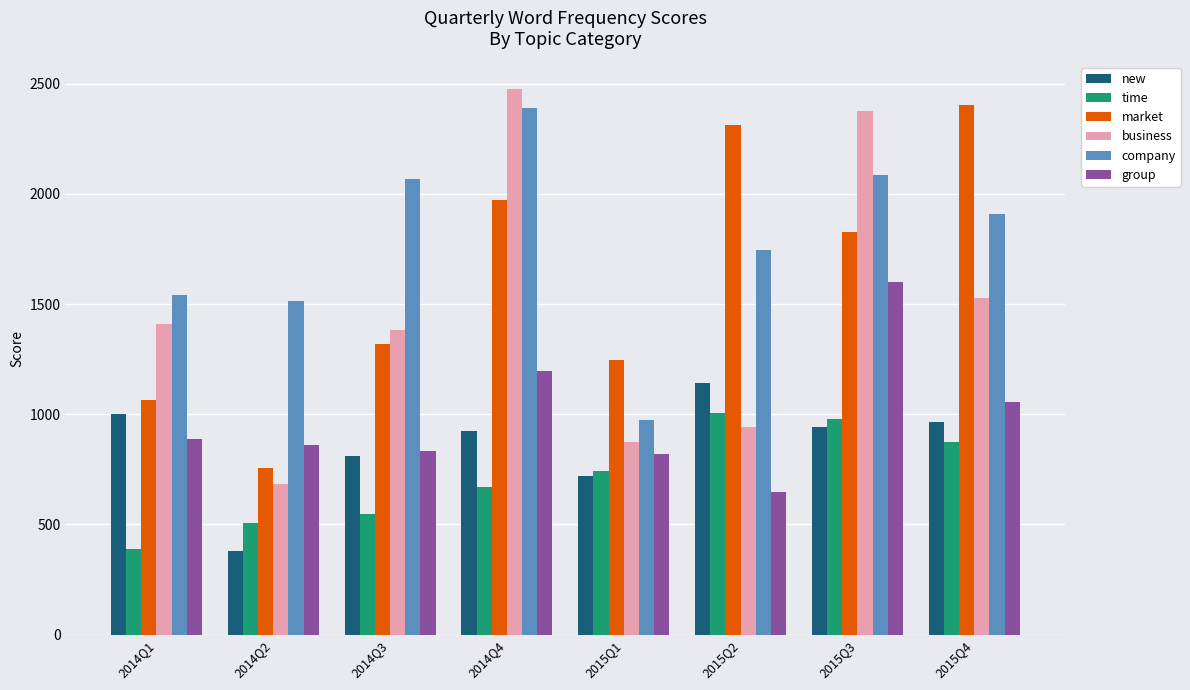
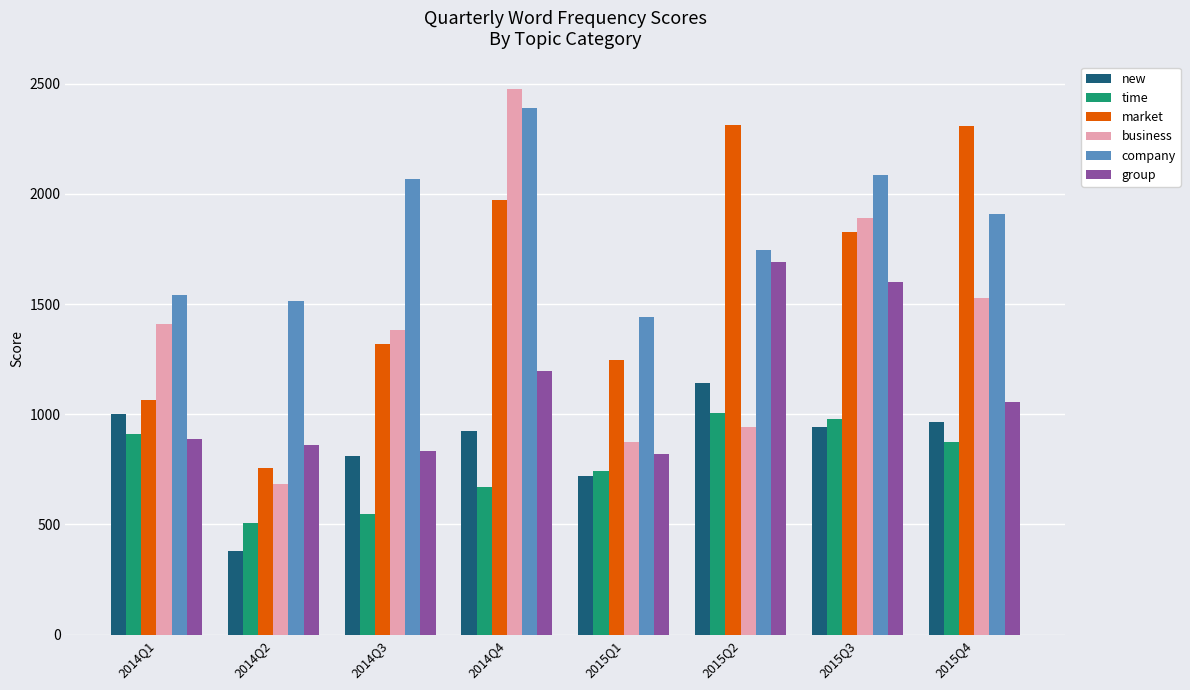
  {
    "new": {
      "2014Q1": 1000,
      "2014Q2": 380,
      "2014Q3": 810,
      "2014Q4": 920,
      "2015Q1": 720,
      "2015Q2": 1140,
      "2015Q3": 940,
      "2015Q4": 960
    },
    "time": {
-     "2014Q1": 390,
+     "2014Q1": 910,
      "2014Q2": 510,
      "2014Q3": 550,
      "2014Q4": 670,
      "2015Q1": 740,
      "2015Q2": 1010,
      "2015Q3": 980,
      "2015Q4": 870
    },
    "market": {
      "2014Q1": 1070,
      "2014Q2": 760,
      "2014Q3": 1320,
      "2014Q4": 1970,
      "2015Q1": 1250,
      "2015Q2": 2310,
      "2015Q3": 1830,
-     "2015Q4": 2400
+     "2015Q4": 2310
    },
    "business": {
      "2014Q1": 1410,
      "2014Q2": 680,
      "2014Q3": 1380,
      "2014Q4": 2480,
      "2015Q1": 880,
      "2015Q2": 940,
-     "2015Q3": 2370,
+     "2015Q3": 1890,
      "2015Q4": 1530
    },
    "company": {
      "2014Q1": 1540,
      "2014Q2": 1510,
      "2014Q3": 2070,
      "2014Q4": 2390,
-     "2015Q1": 970,
+     "2015Q1": 1440,
      "2015Q2": 1750,
      "2015Q3": 2090,
      "2015Q4": 1910
    },
    "group": {
      "2014Q1": 890,
      "2014Q2": 860,
      "2014Q3": 830,
      "2014Q4": 1190,
      "2015Q1": 820,
-     "2015Q2": 650,
+     "2015Q2": 1690,
      "2015Q3": 1600,
      "2015Q4": 1050
    }
  }
